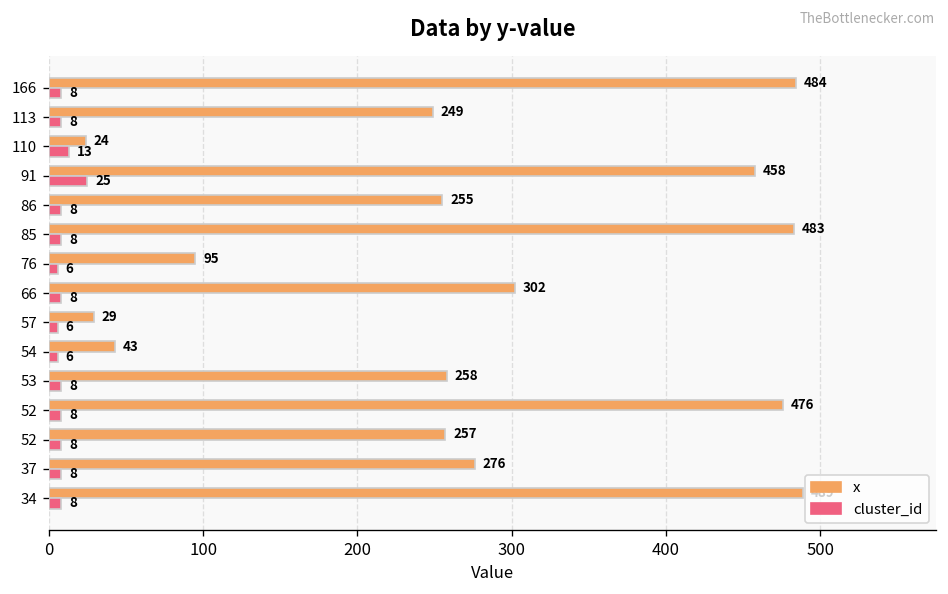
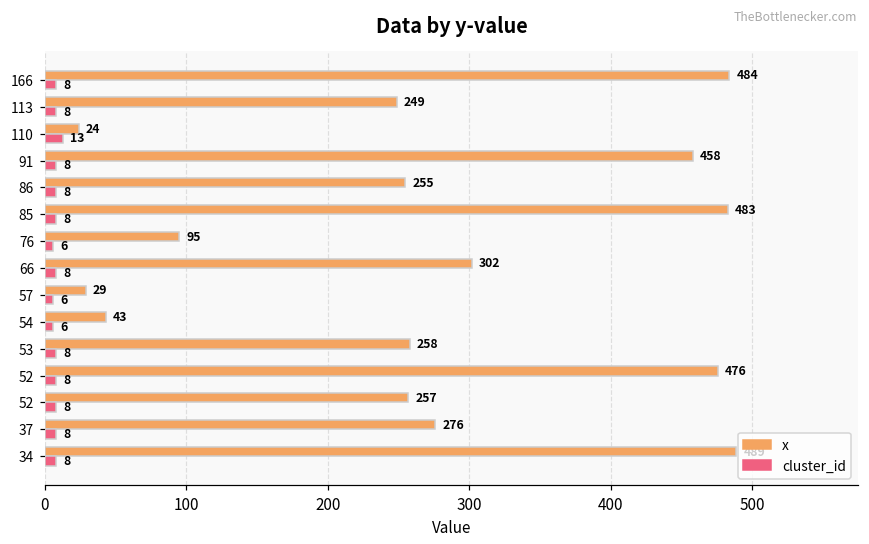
  {
    "x": {
      "166": 484,
      "113": 249,
      "110": 24,
      "91": 458,
      "86": 255,
      "85": 483,
      "76": 95,
      "66": 302,
      "57": 29,
      "54": 43,
      "53": 258,
      "37": 276
    },
    "cluster_id": {
      "166": 8,
      "113": 8,
      "110": 13,
-     "91": 25,
+     "91": 8,
      "86": 8,
      "85": 8,
      "76": 6,
      "66": 8,
      "57": 6,
      "54": 6,
      "53": 8,
      "37": 8,
      "34": 8
    }
  }
